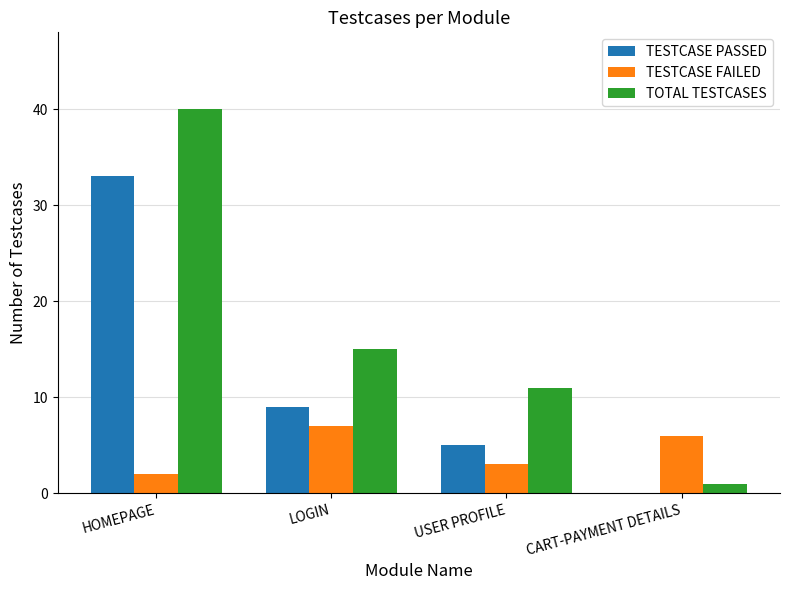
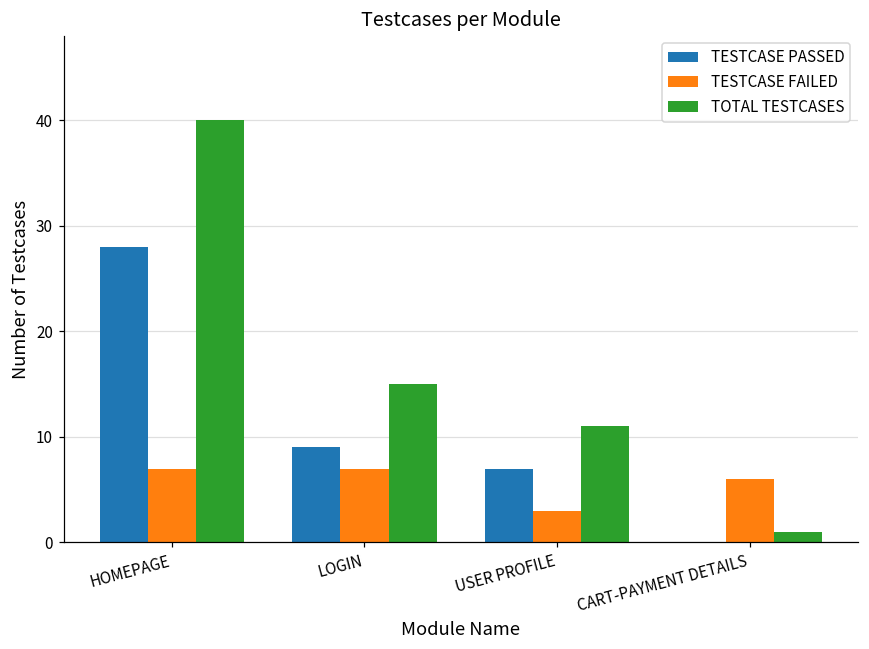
  {
    "TESTCASE PASSED": {
-     "HOMEPAGE": 33,
+     "HOMEPAGE": 28,
      "LOGIN": 9,
-     "USER PROFILE": 5,
+     "USER PROFILE": 7,
      "CART-PAYMENT DETAILS": 0
    },
    "TESTCASE FAILED": {
-     "HOMEPAGE": 2,
+     "HOMEPAGE": 7,
      "LOGIN": 7,
      "USER PROFILE": 3,
      "CART-PAYMENT DETAILS": 6
    },
    "TOTAL TESTCASES": {
      "HOMEPAGE": 40,
      "LOGIN": 15,
      "USER PROFILE": 11,
      "CART-PAYMENT DETAILS": 1
    }
  }
